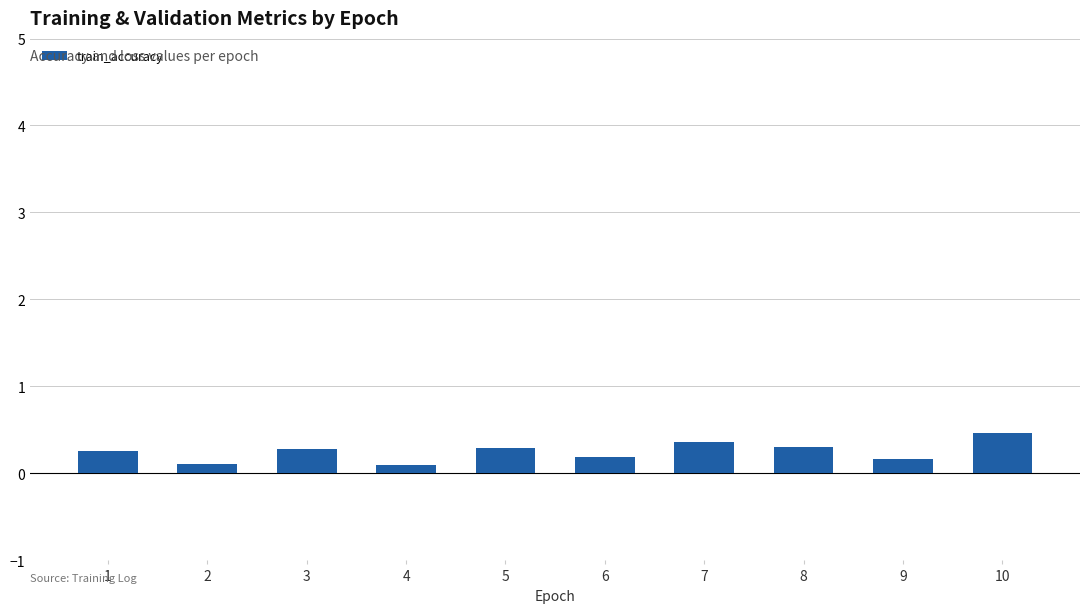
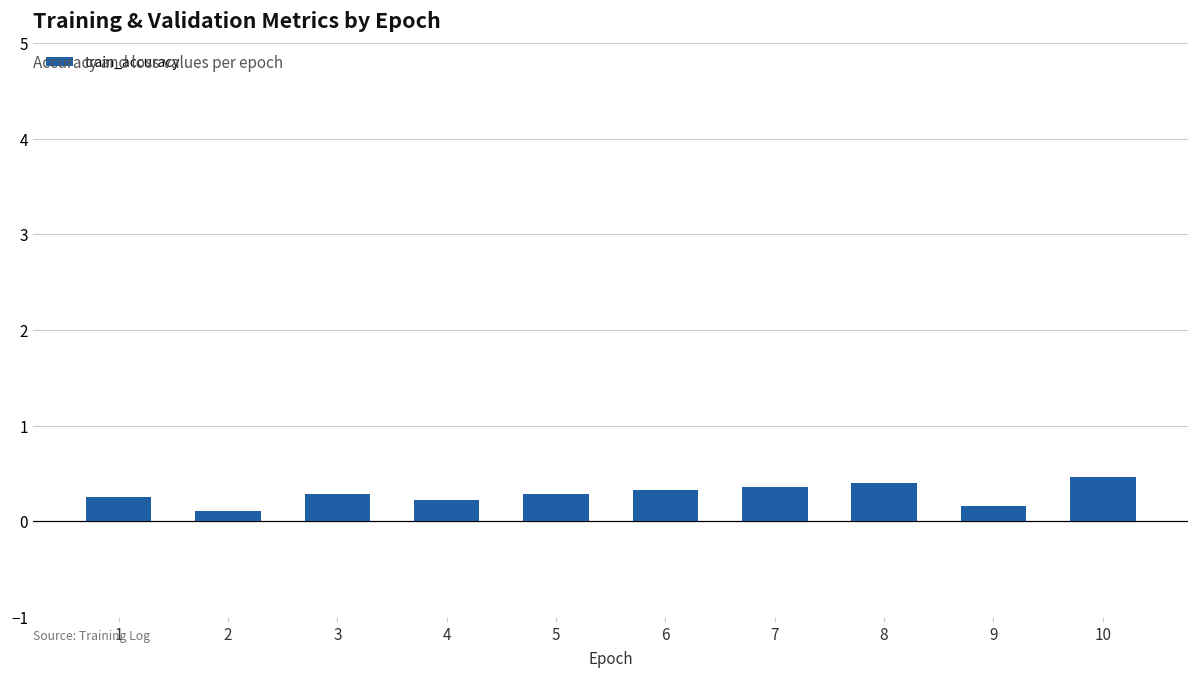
  {
    "1": 0.3,
    "2": 0.1,
    "3": 0.3,
-   "4": 0.1,
+   "4": 0.2,
    "5": 0.3,
-   "6": 0.2,
+   "6": 0.3,
    "7": 0.4,
-   "8": 0.3,
+   "8": 0.4,
    "9": 0.2,
    "10": 0.5
  }
